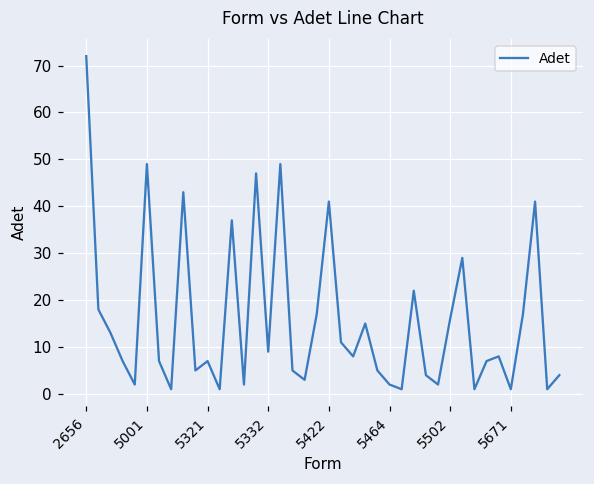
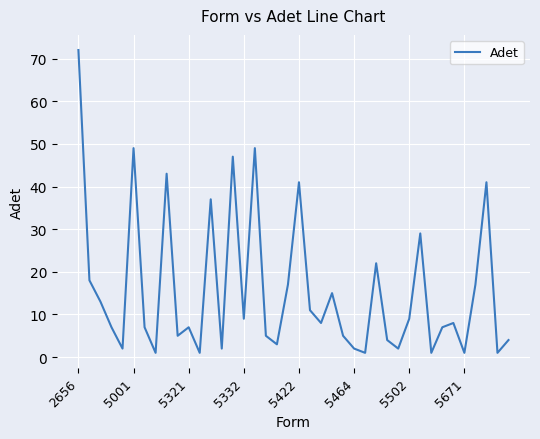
  {
    "2656": 72,
    "5001": 49,
    "5321": 7,
    "5332": 9,
    "5422": 41,
    "5464": 2,
-   "5502": 16,
+   "5502": 9,
    "5671": 1
  }
